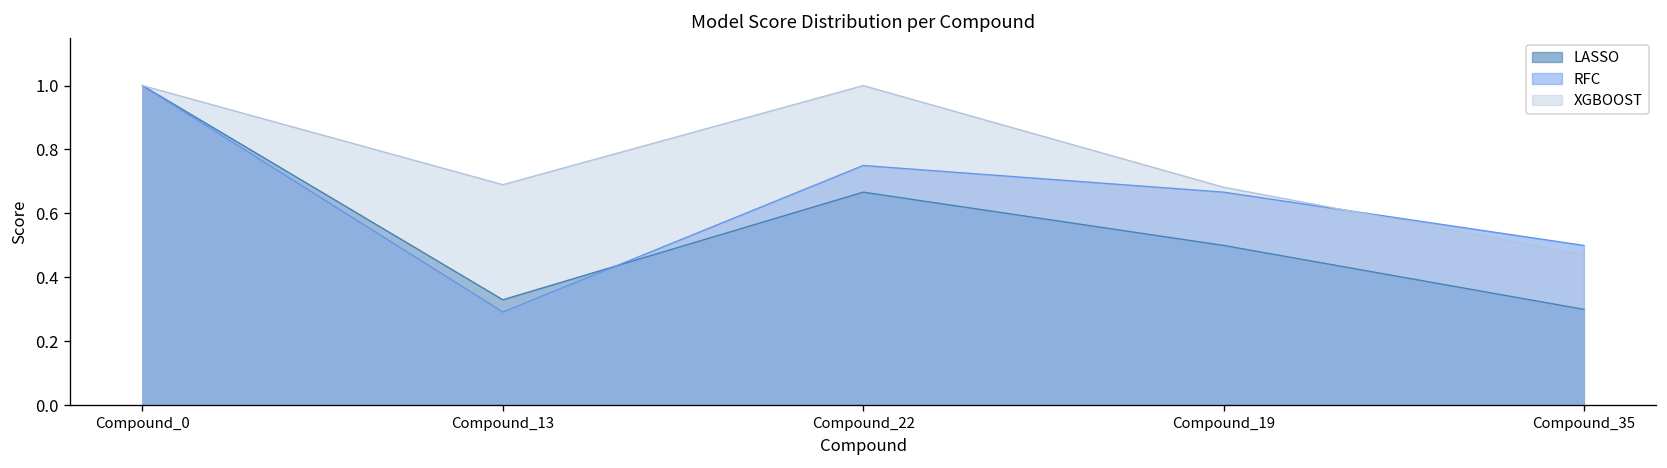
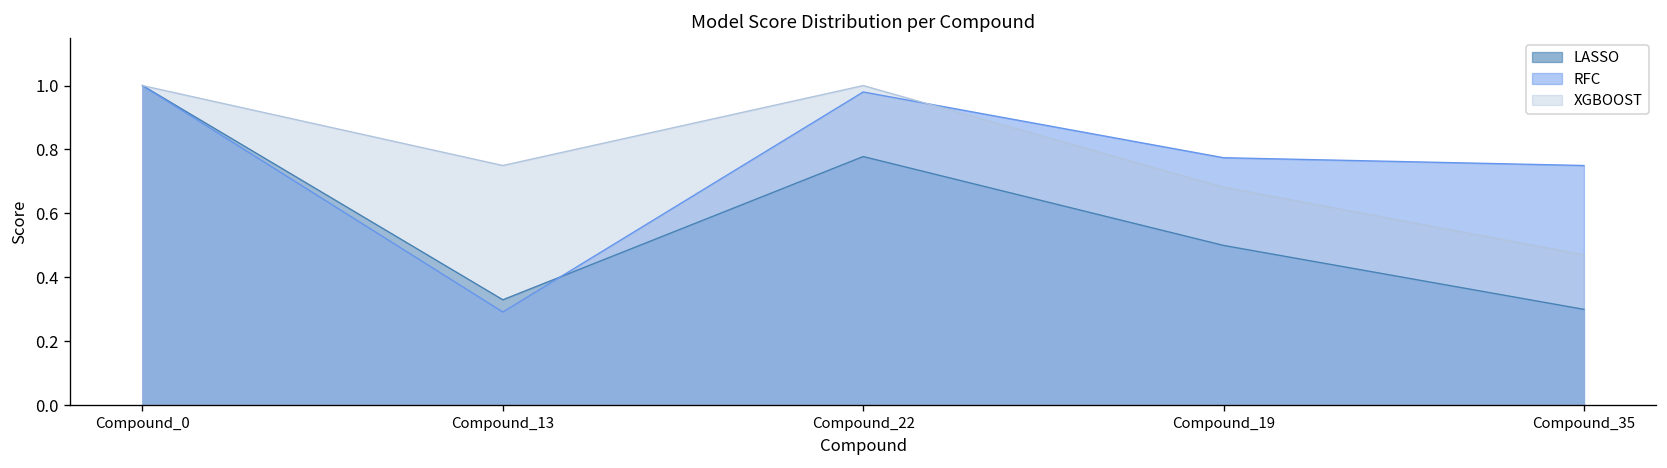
  {
    "LASSO": {
      "Compound_13": 0.33,
-     "Compound_22": 0.67,
+     "Compound_22": 0.78,
      "Compound_19": 0.50,
      "Compound_35": 0.30
    },
    "RFC": {
      "Compound_13": 0.29,
-     "Compound_22": 0.75,
-     "Compound_19": 0.67,
-     "Compound_35": 0.50
+     "Compound_22": 0.98,
+     "Compound_19": 0.77,
+     "Compound_35": 0.75
    },
    "XGBOOST": {
-     "Compound_13": 0.69,
+     "Compound_13": 0.75,
      "Compound_22": 1.00,
      "Compound_19": 0.68,
      "Compound_35": 0.47
    }
  }
